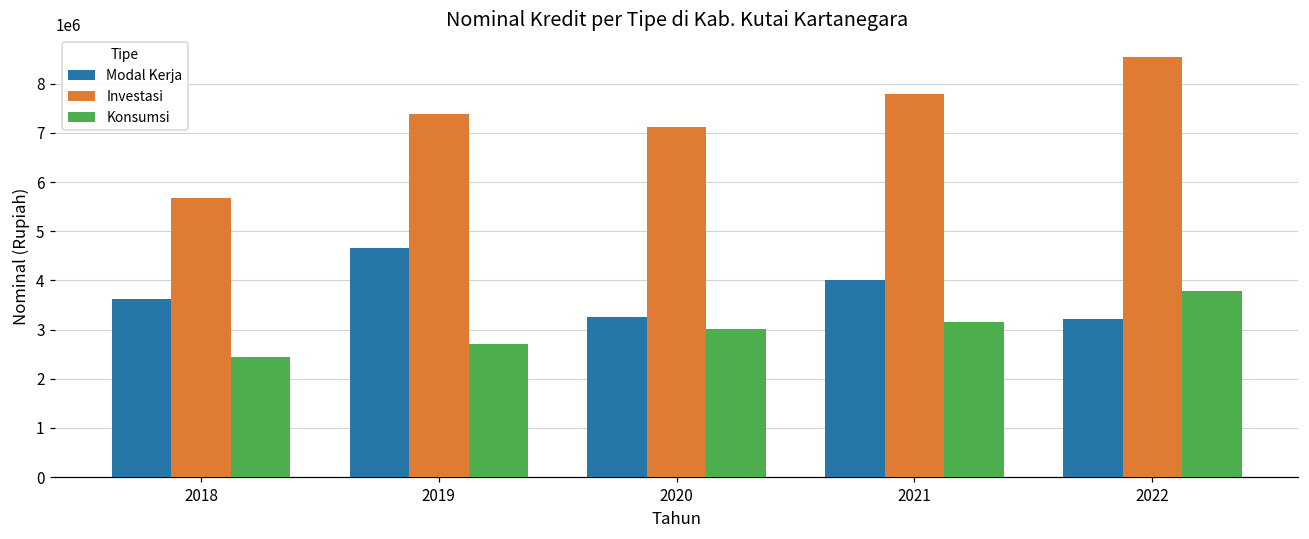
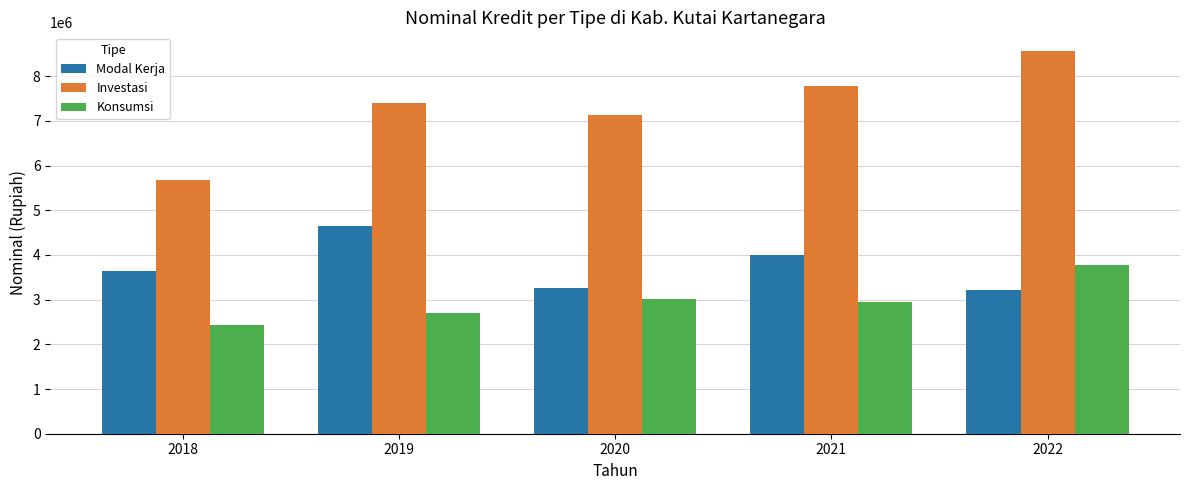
  {
    "Modal Kerja": {
      "2018": 3600000,
      "2019": 4700000,
      "2020": 3300000,
      "2021": 4000000,
      "2022": 3200000
    },
    "Investasi": {
      "2018": 5700000,
      "2019": 7400000,
      "2020": 7100000,
      "2021": 7800000,
      "2022": 8600000
    },
    "Konsumsi": {
      "2018": 2400000,
      "2019": 2700000,
      "2020": 3000000,
-     "2021": 3100000,
+     "2021": 2900000,
      "2022": 3800000
    }
  }
